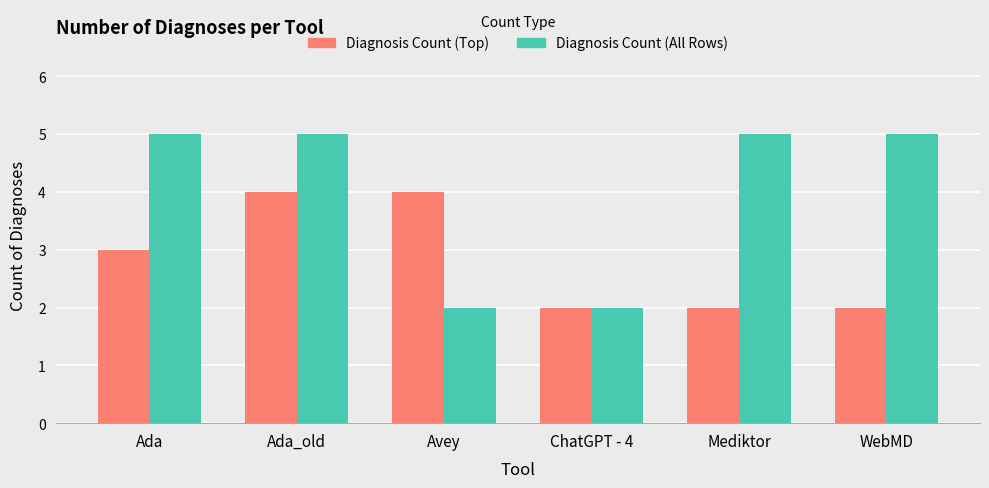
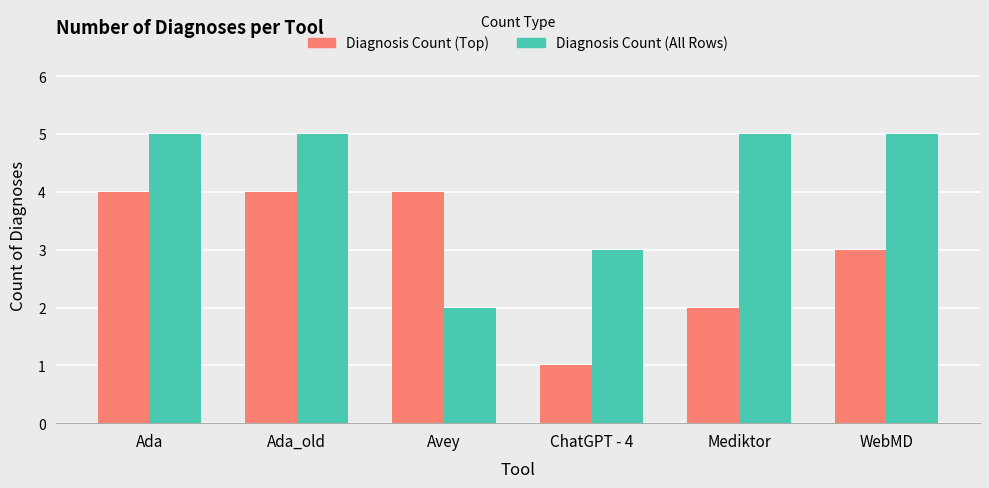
  {
    "Diagnosis Count (Top)": {
-     "Ada": 3,
+     "Ada": 4,
      "Ada_old": 4,
      "Avey": 4,
-     "ChatGPT - 4": 2,
+     "ChatGPT - 4": 1,
      "Mediktor": 2,
-     "WebMD": 2
+     "WebMD": 3
    },
    "Diagnosis Count (All Rows)": {
      "Ada": 5,
      "Ada_old": 5,
      "Avey": 2,
-     "ChatGPT - 4": 2,
+     "ChatGPT - 4": 3,
      "Mediktor": 5,
      "WebMD": 5
    }
  }
